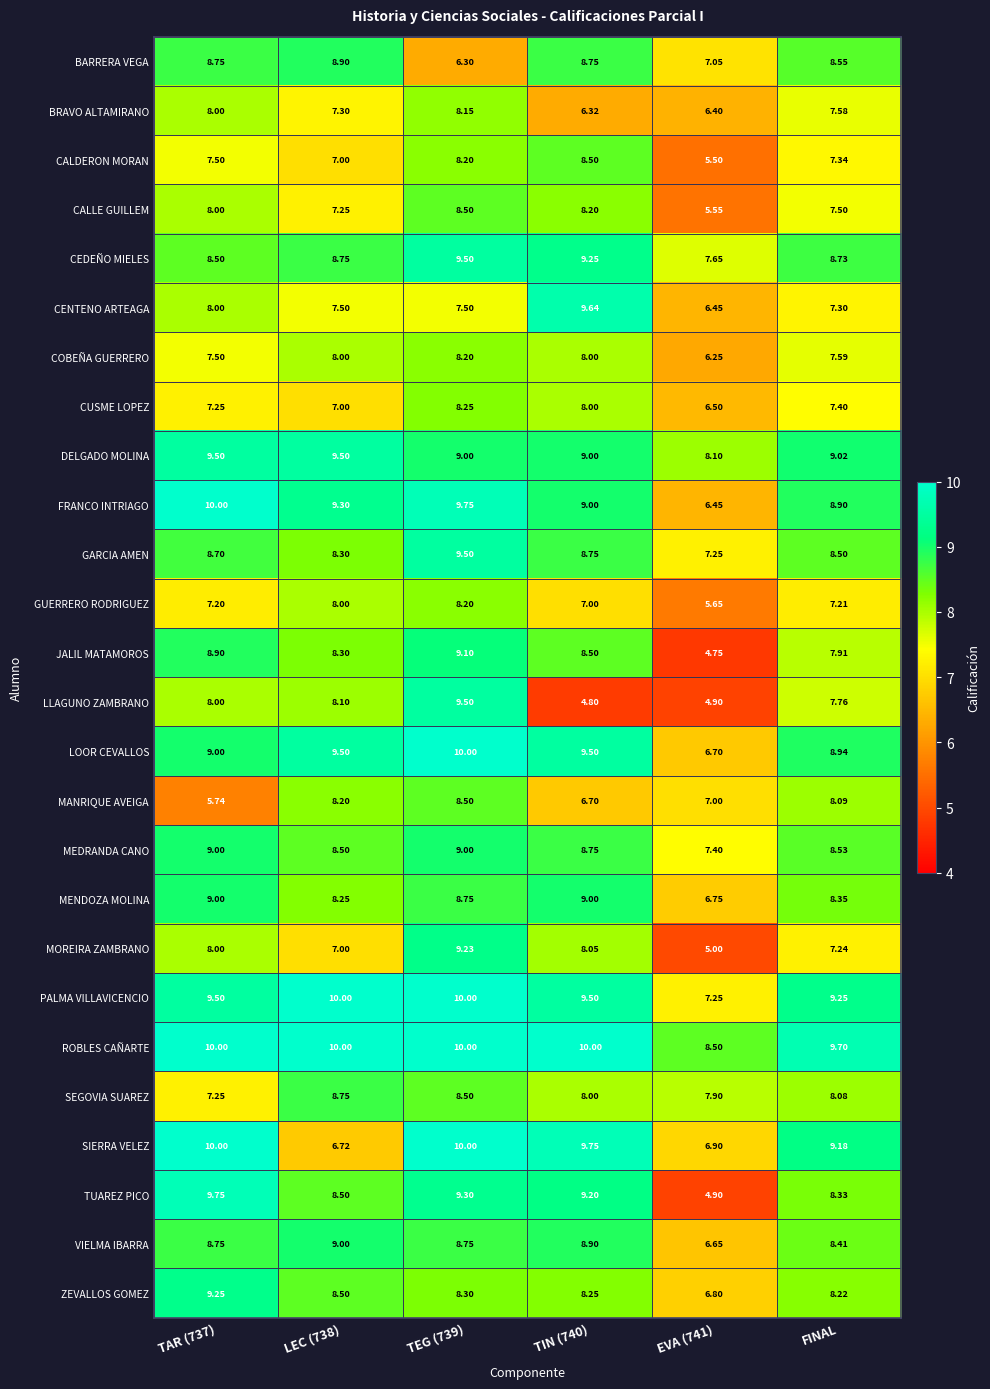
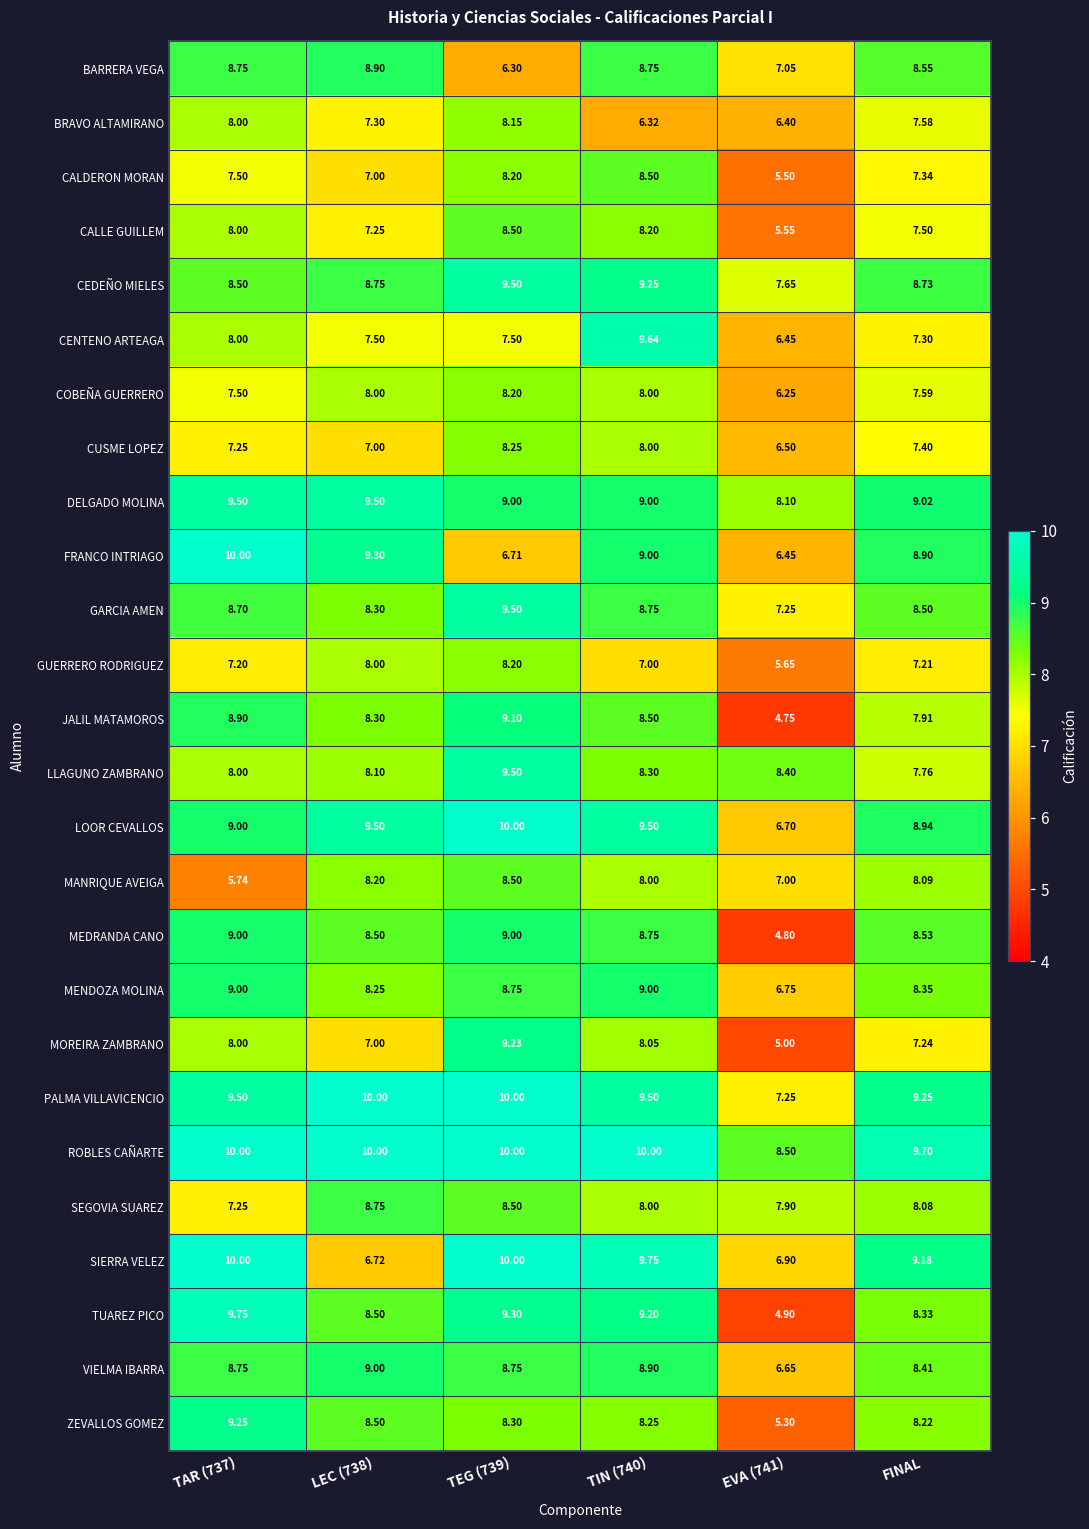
  {
    "BARRERA VEGA": {
      "TAR (737)": 8.75,
      "LEC (738)": 8.90,
      "TEG (739)": 6.30,
      "TIN (740)": 8.75,
      "EVA (741)": 7.05,
      "FINAL": 8.55
    },
    "BRAVO ALTAMIRANO": {
      "TAR (737)": 8.00,
      "LEC (738)": 7.30,
      "TEG (739)": 8.15,
      "TIN (740)": 6.32,
      "EVA (741)": 6.40,
      "FINAL": 7.58
    },
    "CALDERON MORAN": {
      "TAR (737)": 7.50,
      "LEC (738)": 7.00,
      "TEG (739)": 8.20,
      "TIN (740)": 8.50,
      "EVA (741)": 5.50,
      "FINAL": 7.34
    },
    "CALLE GUILLEM": {
      "TAR (737)": 8.00,
      "LEC (738)": 7.25,
      "TEG (739)": 8.50,
      "TIN (740)": 8.20,
      "EVA (741)": 5.55,
      "FINAL": 7.50
    },
    "CEDEÑO MIELES": {
      "TAR (737)": 8.50,
      "LEC (738)": 8.75,
      "TEG (739)": 9.50,
      "TIN (740)": 9.25,
      "EVA (741)": 7.65,
      "FINAL": 8.73
    },
    "CENTENO ARTEAGA": {
      "TAR (737)": 8.00,
      "LEC (738)": 7.50,
      "TEG (739)": 7.50,
      "TIN (740)": 9.64,
      "EVA (741)": 6.45,
      "FINAL": 7.30
    },
    "COBEÑA GUERRERO": {
      "TAR (737)": 7.50,
      "LEC (738)": 8.00,
      "TEG (739)": 8.20,
      "TIN (740)": 8.00,
      "EVA (741)": 6.25,
      "FINAL": 7.59
    },
    "CUSME LOPEZ": {
      "TAR (737)": 7.25,
      "LEC (738)": 7.00,
      "TEG (739)": 8.25,
      "TIN (740)": 8.00,
      "EVA (741)": 6.50,
      "FINAL": 7.40
    },
    "DELGADO MOLINA": {
      "TAR (737)": 9.50,
      "LEC (738)": 9.50,
      "TEG (739)": 9.00,
      "TIN (740)": 9.00,
      "EVA (741)": 8.10,
      "FINAL": 9.02
    },
    "FRANCO INTRIAGO": {
      "TAR (737)": 10.00,
      "LEC (738)": 9.30,
-     "TEG (739)": 9.75,
+     "TEG (739)": 6.71,
      "TIN (740)": 9.00,
      "EVA (741)": 6.45,
      "FINAL": 8.90
    },
    "GARCIA AMEN": {
      "TAR (737)": 8.70,
      "LEC (738)": 8.30,
      "TEG (739)": 9.50,
      "TIN (740)": 8.75,
      "EVA (741)": 7.25,
      "FINAL": 8.50
    },
    "GUERRERO RODRIGUEZ": {
      "TAR (737)": 7.20,
      "LEC (738)": 8.00,
      "TEG (739)": 8.20,
      "TIN (740)": 7.00,
      "EVA (741)": 5.65,
      "FINAL": 7.21
    },
    "JALIL MATAMOROS": {
      "TAR (737)": 8.90,
      "LEC (738)": 8.30,
      "TEG (739)": 9.10,
      "TIN (740)": 8.50,
      "EVA (741)": 4.75,
      "FINAL": 7.91
    },
    "LLAGUNO ZAMBRANO": {
      "TAR (737)": 8.00,
      "LEC (738)": 8.10,
      "TEG (739)": 9.50,
-     "TIN (740)": 4.80,
-     "EVA (741)": 4.90,
+     "TIN (740)": 8.30,
+     "EVA (741)": 8.40,
      "FINAL": 7.76
    },
    "LOOR CEVALLOS": {
      "TAR (737)": 9.00,
      "LEC (738)": 9.50,
      "TEG (739)": 10.00,
      "TIN (740)": 9.50,
      "EVA (741)": 6.70,
      "FINAL": 8.94
    },
    "MANRIQUE AVEIGA": {
      "TAR (737)": 5.74,
      "LEC (738)": 8.20,
      "TEG (739)": 8.50,
-     "TIN (740)": 6.70,
+     "TIN (740)": 8.00,
      "EVA (741)": 7.00,
      "FINAL": 8.09
    },
    "MEDRANDA CANO": {
      "TAR (737)": 9.00,
      "LEC (738)": 8.50,
      "TEG (739)": 9.00,
      "TIN (740)": 8.75,
-     "EVA (741)": 7.40,
+     "EVA (741)": 4.80,
      "FINAL": 8.53
    },
    "MENDOZA MOLINA": {
      "TAR (737)": 9.00,
      "LEC (738)": 8.25,
      "TEG (739)": 8.75,
      "TIN (740)": 9.00,
      "EVA (741)": 6.75,
      "FINAL": 8.35
    },
    "MOREIRA ZAMBRANO": {
      "TAR (737)": 8.00,
      "LEC (738)": 7.00,
      "TEG (739)": 9.23,
      "TIN (740)": 8.05,
      "EVA (741)": 5.00,
      "FINAL": 7.24
    },
    "PALMA VILLAVICENCIO": {
      "TAR (737)": 9.50,
      "LEC (738)": 10.00,
      "TEG (739)": 10.00,
      "TIN (740)": 9.50,
      "EVA (741)": 7.25,
      "FINAL": 9.25
    },
    "ROBLES CAÑARTE": {
      "TAR (737)": 10.00,
      "LEC (738)": 10.00,
      "TEG (739)": 10.00,
      "TIN (740)": 10.00,
      "EVA (741)": 8.50,
      "FINAL": 9.70
    },
    "SEGOVIA SUAREZ": {
      "TAR (737)": 7.25,
      "LEC (738)": 8.75,
      "TEG (739)": 8.50,
      "TIN (740)": 8.00,
      "EVA (741)": 7.90,
      "FINAL": 8.08
    },
    "SIERRA VELEZ": {
      "TAR (737)": 10.00,
      "LEC (738)": 6.72,
      "TEG (739)": 10.00,
      "TIN (740)": 9.75,
      "EVA (741)": 6.90,
      "FINAL": 9.18
    },
    "TUAREZ PICO": {
      "TAR (737)": 9.75,
      "LEC (738)": 8.50,
      "TEG (739)": 9.30,
      "TIN (740)": 9.20,
      "EVA (741)": 4.90,
      "FINAL": 8.33
    },
    "VIELMA IBARRA": {
      "TAR (737)": 8.75,
      "LEC (738)": 9.00,
      "TEG (739)": 8.75,
      "TIN (740)": 8.90,
      "EVA (741)": 6.65,
      "FINAL": 8.41
    },
    "ZEVALLOS GOMEZ": {
      "TAR (737)": 9.25,
      "LEC (738)": 8.50,
      "TEG (739)": 8.30,
      "TIN (740)": 8.25,
-     "EVA (741)": 6.80,
+     "EVA (741)": 5.30,
      "FINAL": 8.22
    }
  }
